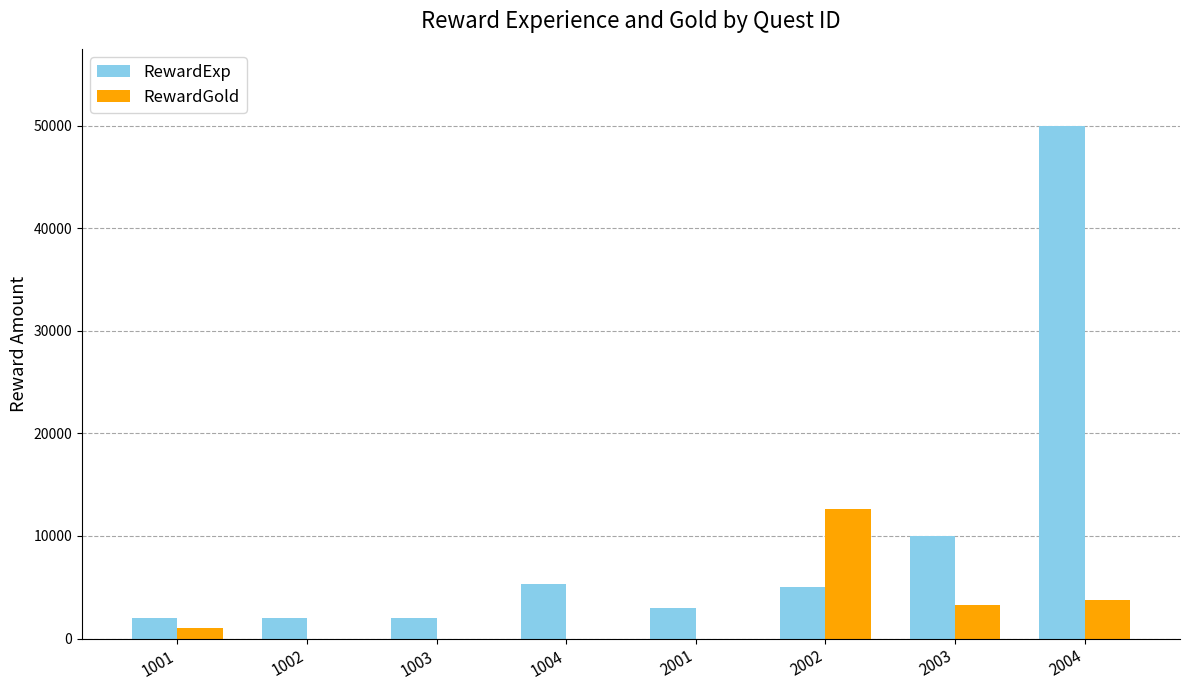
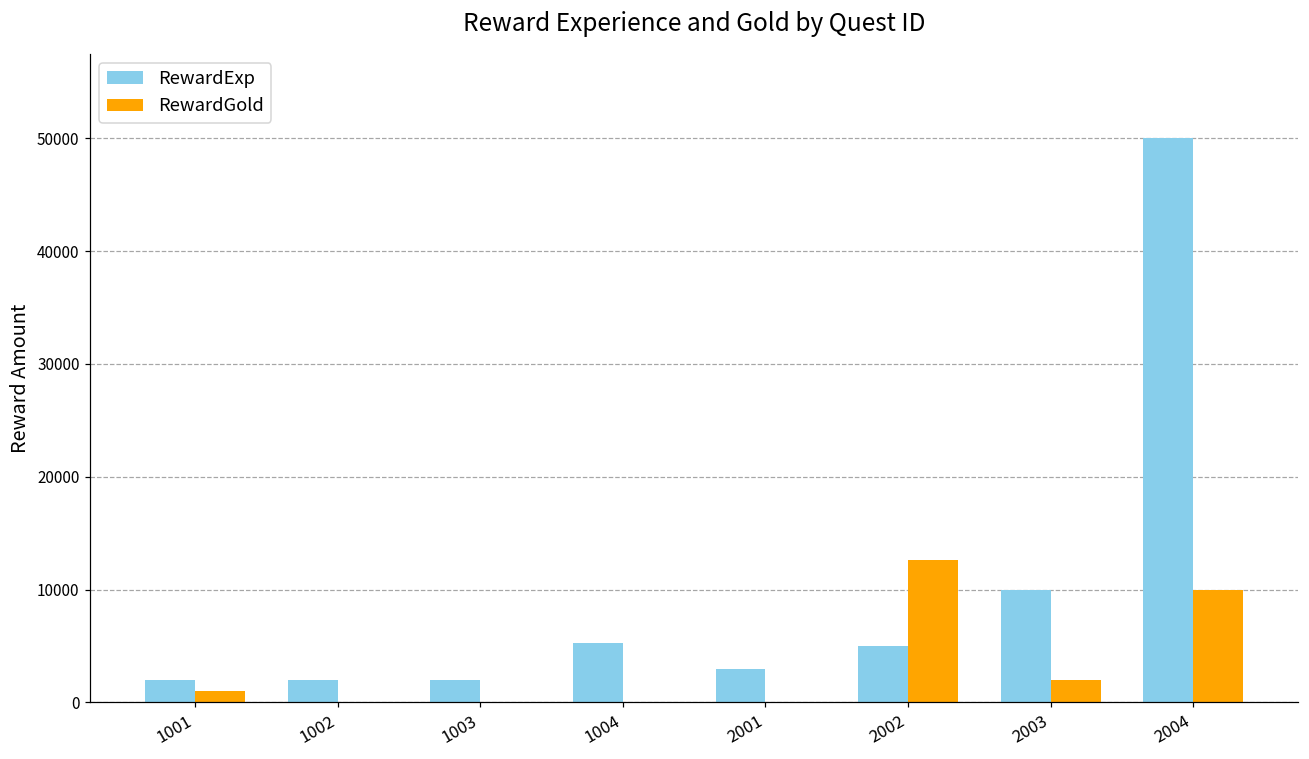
  {
    "RewardExp": {
      "1001": 2000,
      "1002": 2000,
      "1003": 2000,
      "1004": 5300,
      "2001": 3000,
      "2002": 5000,
      "2003": 10000,
      "2004": 50000
    },
    "RewardGold": {
      "1001": 1000,
      "1002": 0,
      "1003": 0,
      "1004": 0,
      "2001": 0,
      "2002": 12700,
-     "2003": 3300,
-     "2004": 3700
+     "2003": 2000,
+     "2004": 10000
    }
  }
